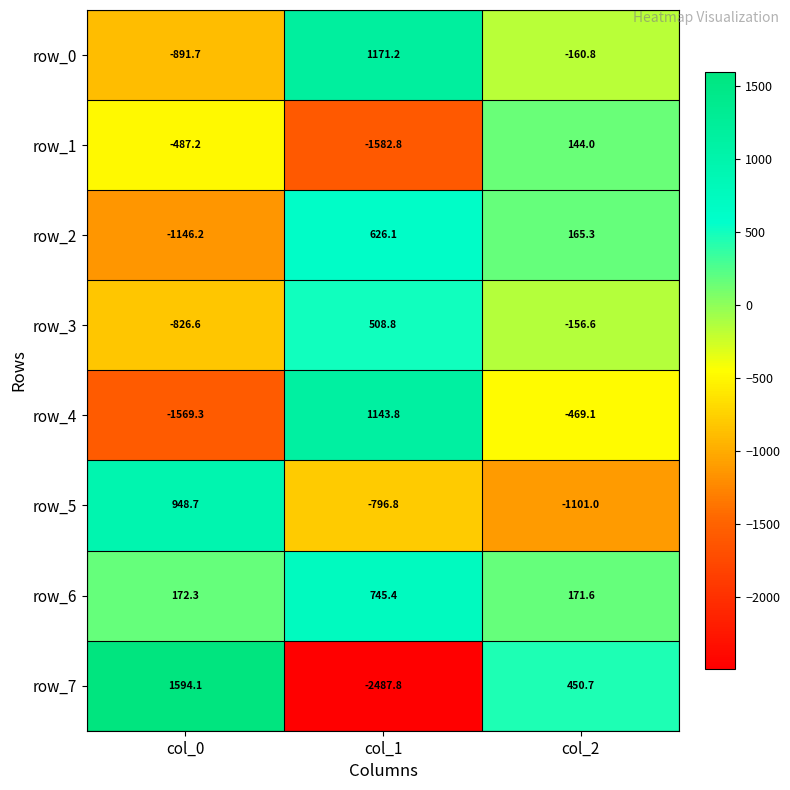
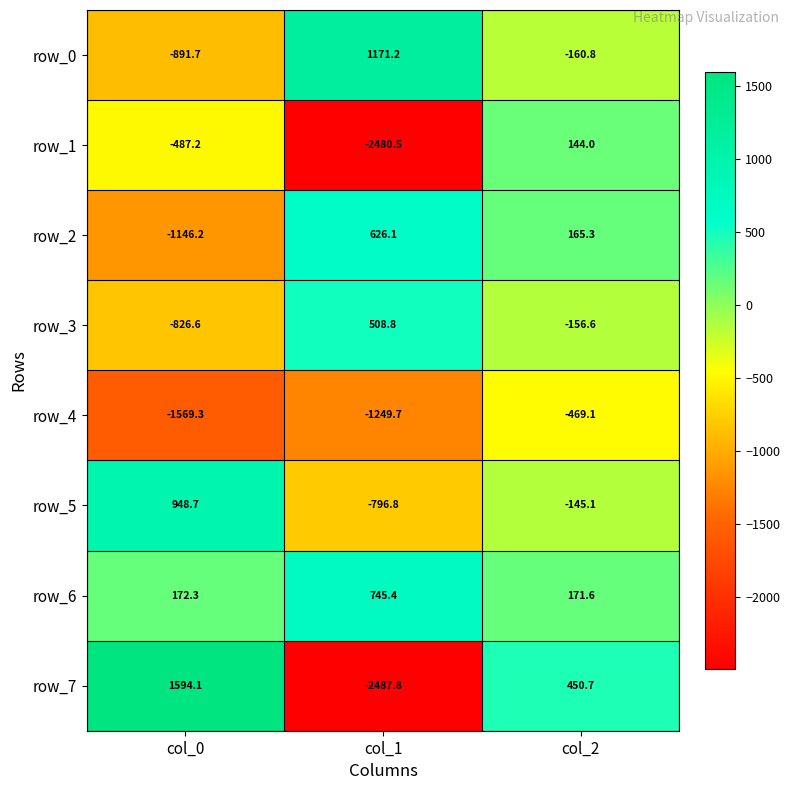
  {
    "row_0": {
      "col_0": -891.7,
      "col_1": 1171.2,
      "col_2": -160.8
    },
    "row_1": {
      "col_0": -487.2,
-     "col_1": -1582.8,
+     "col_1": -2480.5,
      "col_2": 144.0
    },
    "row_2": {
      "col_0": -1146.2,
      "col_1": 626.1,
      "col_2": 165.3
    },
    "row_3": {
      "col_0": -826.6,
      "col_1": 508.8,
      "col_2": -156.6
    },
    "row_4": {
      "col_0": -1569.3,
-     "col_1": 1143.8,
+     "col_1": -1249.7,
      "col_2": -469.1
    },
    "row_5": {
      "col_0": 948.7,
      "col_1": -796.8,
-     "col_2": -1101.0
+     "col_2": -145.1
    },
    "row_6": {
      "col_0": 172.3,
      "col_1": 745.4,
      "col_2": 171.6
    },
    "row_7": {
      "col_0": 1594.1,
      "col_1": -2487.8,
      "col_2": 450.7
    }
  }
